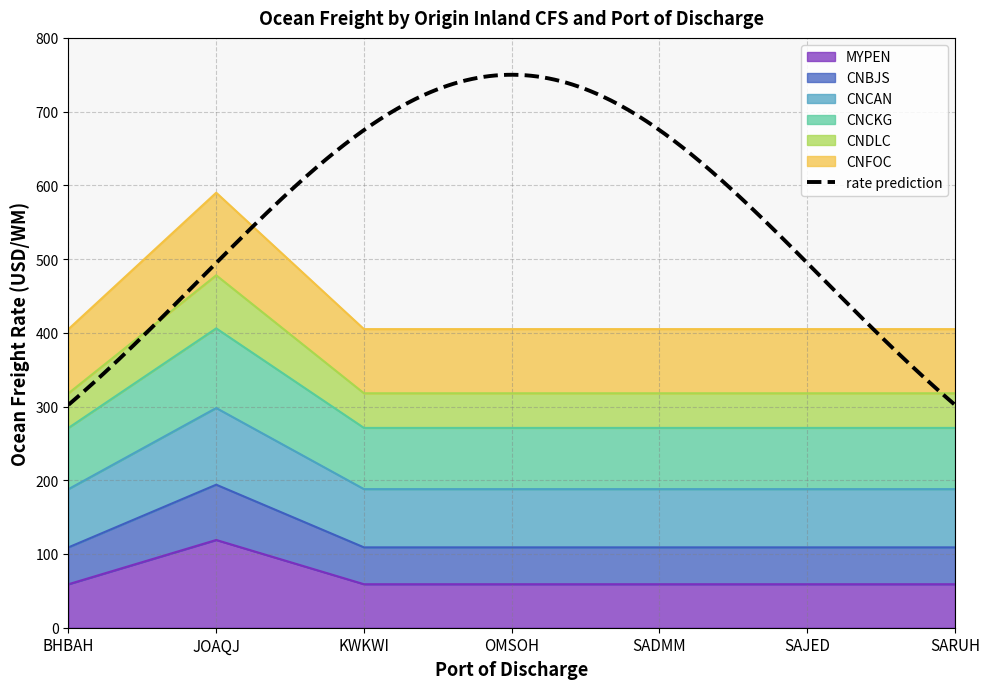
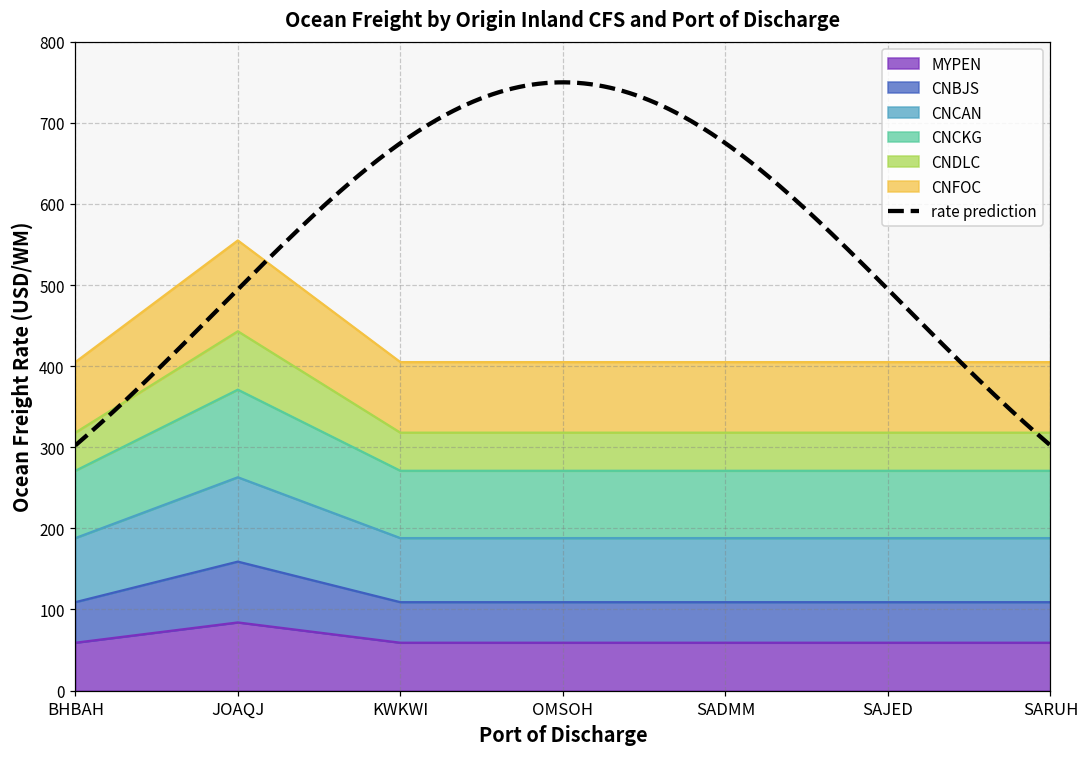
  {
    "MYPEN": {
      "BHBAH": 60,
-     "JOAQJ": 120,
+     "JOAQJ": 80,
      "KWKWI": 60,
      "OMSOH": 60,
      "SADMM": 60,
      "SAJED": 60,
      "SARUH": 60
    },
    "CNBJS": {
      "BHBAH": 50,
      "JOAQJ": 80,
      "KWKWI": 50,
      "OMSOH": 50,
      "SADMM": 50,
      "SAJED": 50,
      "SARUH": 50
    },
    "CNDLC": {
      "BHBAH": 50,
      "JOAQJ": 70,
      "KWKWI": 50,
      "OMSOH": 50,
      "SADMM": 50,
      "SAJED": 50,
      "SARUH": 50
    },
    "CNFOC": {
      "BHBAH": 90,
      "JOAQJ": 110,
      "KWKWI": 90,
      "OMSOH": 90,
      "SADMM": 90,
      "SAJED": 90,
      "SARUH": 90
    },
    "rate prediction": {
      "BHBAH": 300,
      "SARUH": 300
    }
  }
